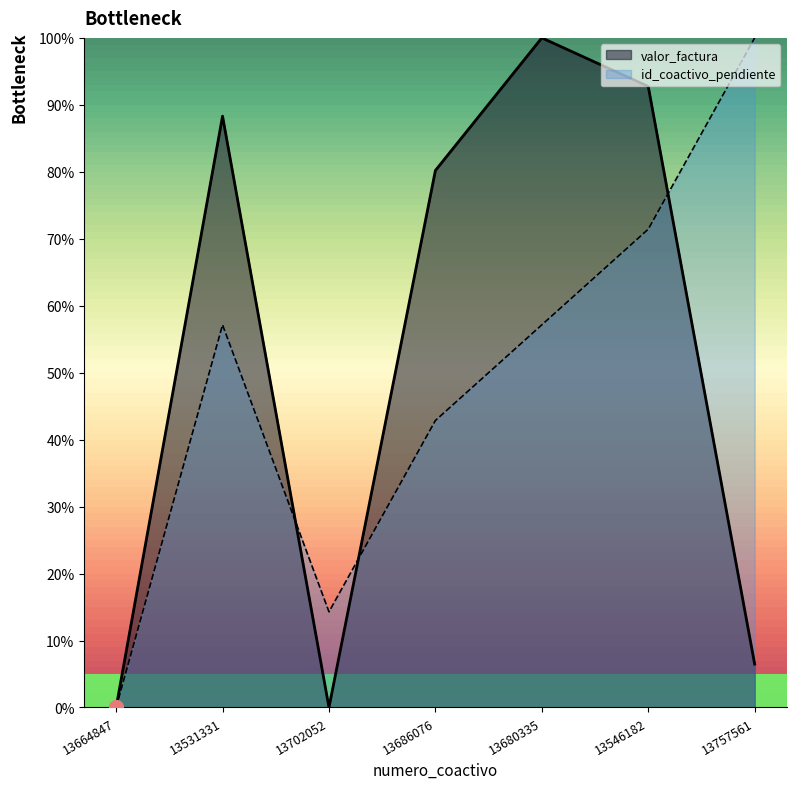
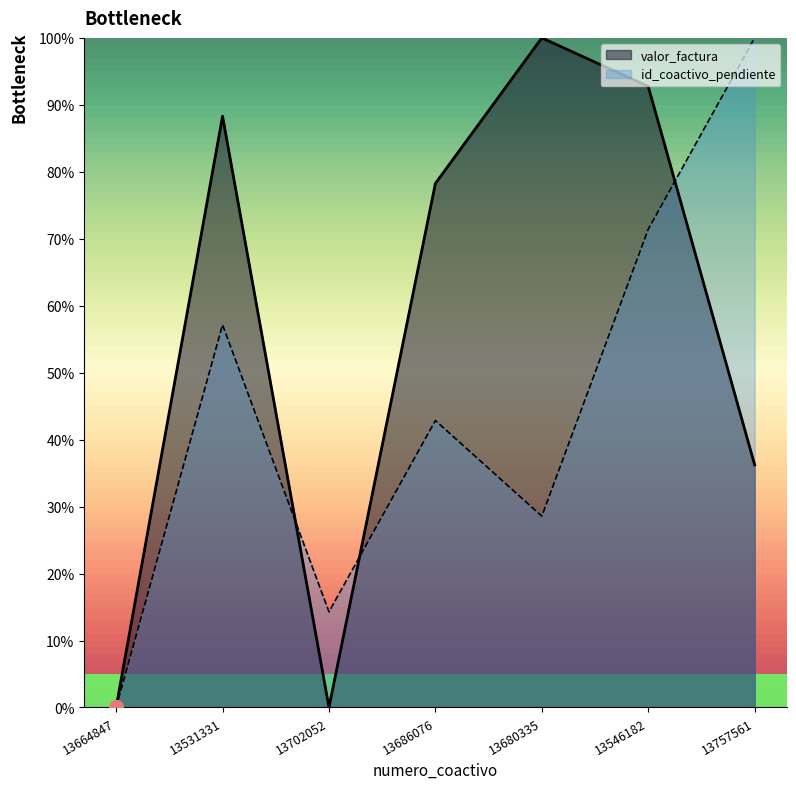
  {
    "valor_factura": {
      "13531331": "88%",
      "13702052": "0%",
-     "13686076": "80%",
+     "13686076": "78%",
      "13680335": "100%",
-     "13757561": "6%"
+     "13757561": "36%"
    },
    "id_coactivo_pendiente": {
      "13531331": "57%",
      "13702052": "14%",
      "13686076": "43%",
-     "13680335": "57%",
+     "13680335": "29%",
      "13546182": "71%",
      "13757561": "100%"
    }
  }
